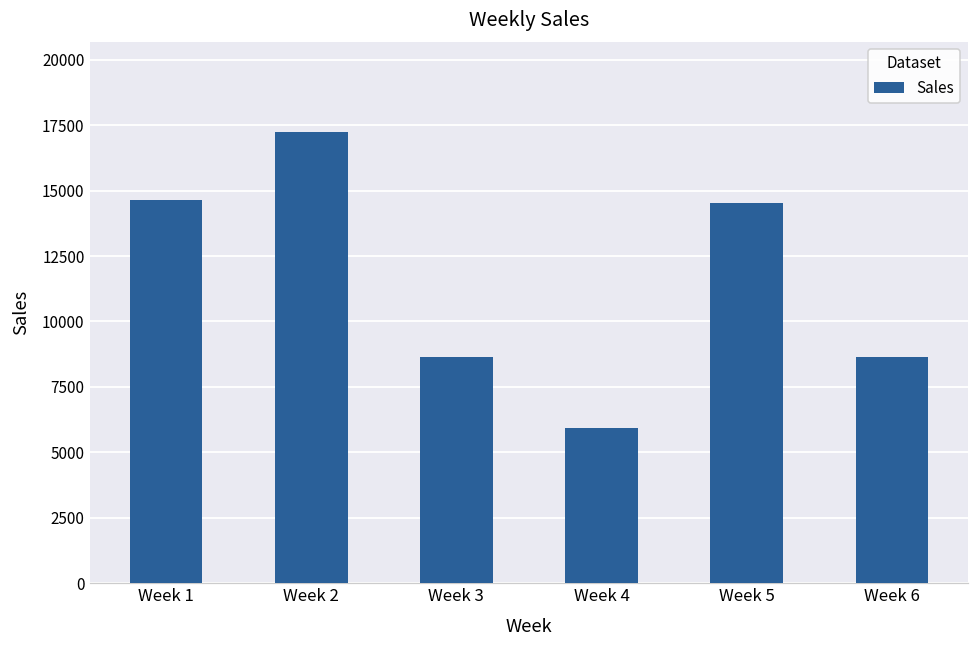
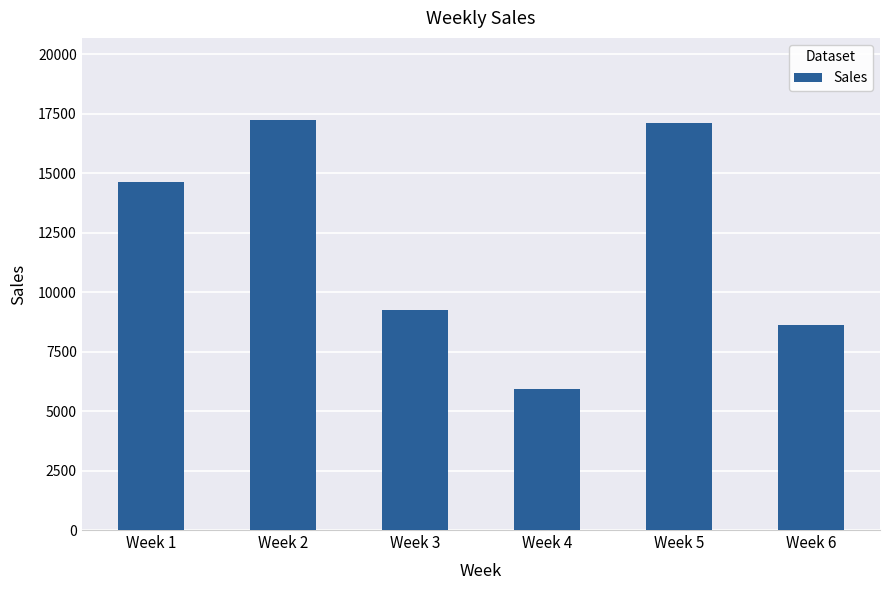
  {
    "Week 1": 14700,
    "Week 2": 17200,
-   "Week 3": 8700,
+   "Week 3": 9200,
    "Week 4": 5900,
-   "Week 5": 14500,
+   "Week 5": 17100,
    "Week 6": 8600
  }
